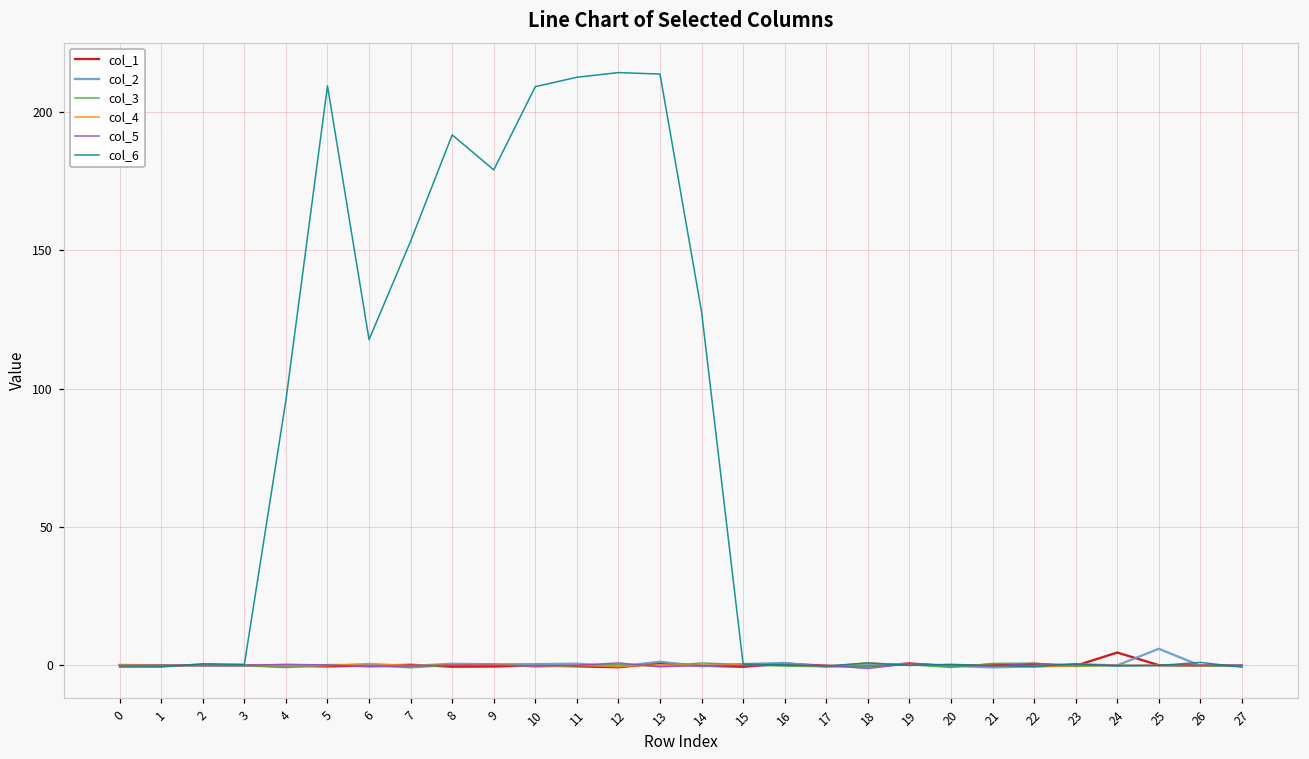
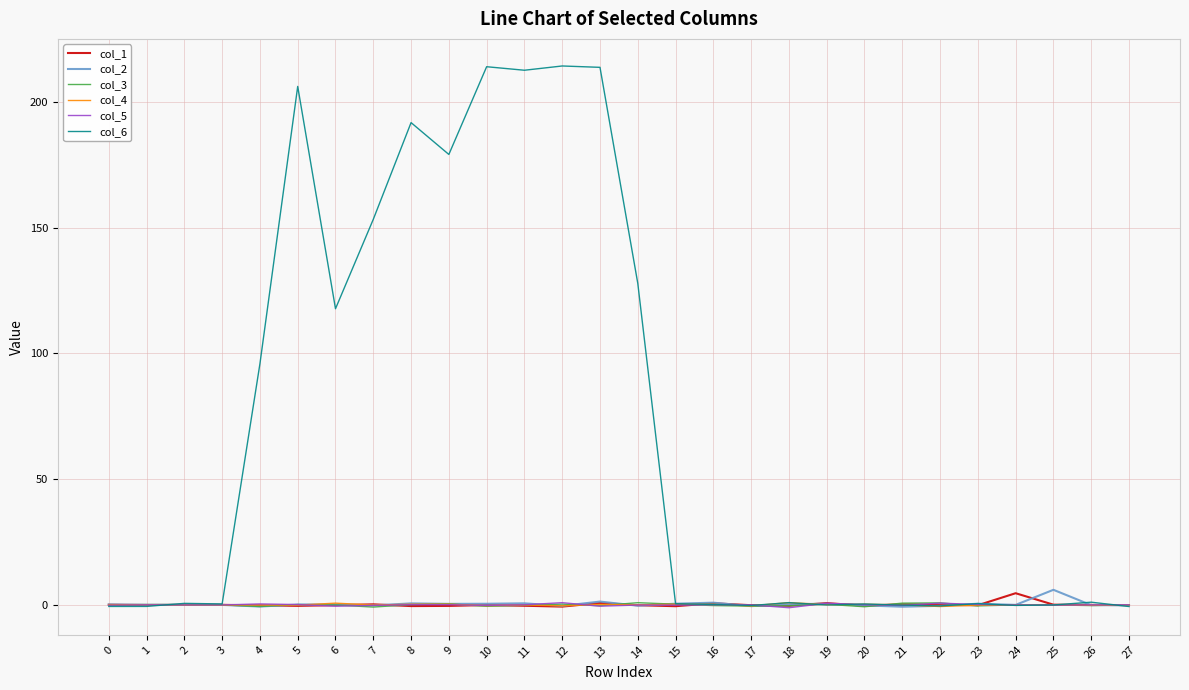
  {
    "col_1": {
      "24": 5
    },
    "col_2": {
      "25": 6
    },
    "col_6": {
      "4": 96,
-     "5": 209,
+     "5": 206,
      "6": 118,
      "7": 153,
      "8": 192,
      "9": 179,
-     "10": 209,
+     "10": 214,
      "11": 213,
      "12": 214,
      "13": 214,
      "14": 128,
      "26": 1
    }
  }
